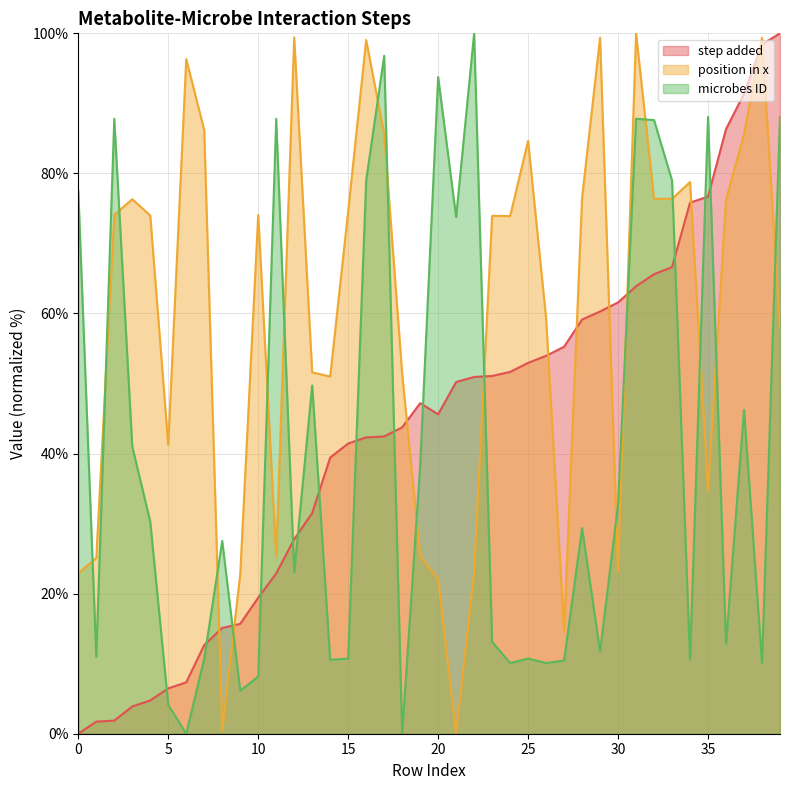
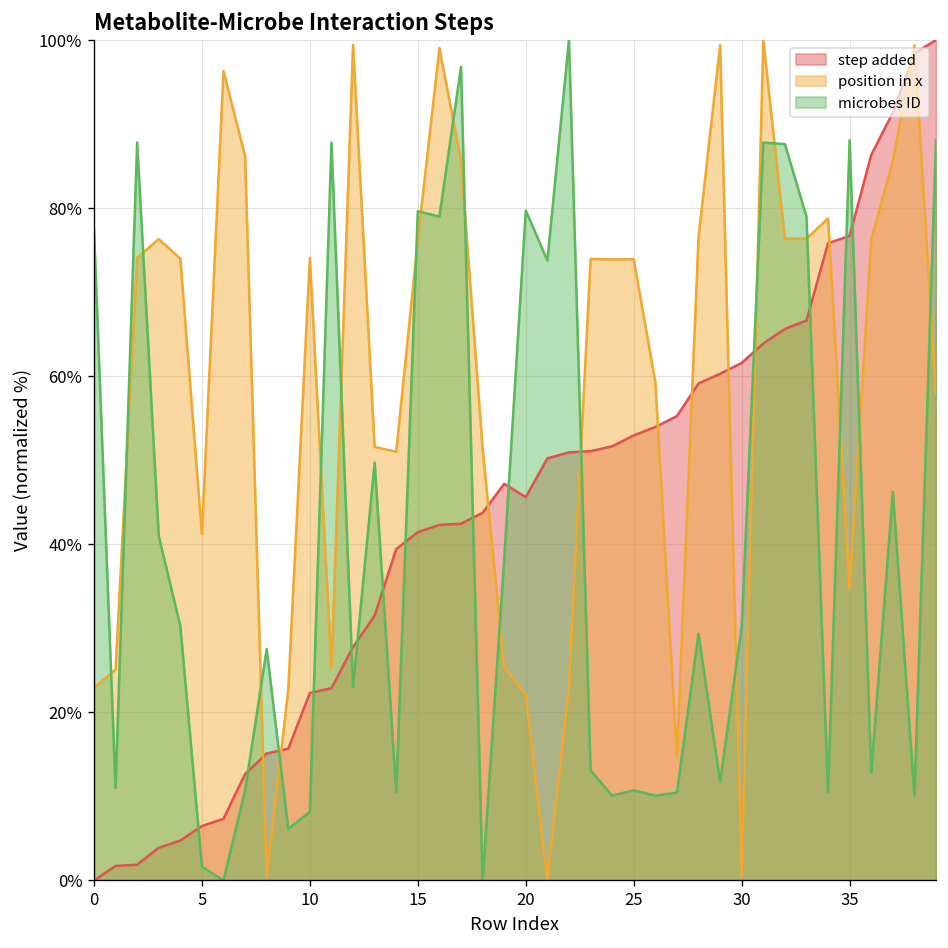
  {
    "step added": {
      "0": "0%",
      "5": "6%",
-     "10": "19%",
+     "10": "22%",
      "15": "41%",
      "20": "46%",
      "25": "53%",
      "30": "62%",
      "35": "77%"
    },
    "position in x": {
      "0": "23%",
      "5": "41%",
      "10": "74%",
-     "15": "75%",
+     "15": "76%",
      "20": "22%",
-     "25": "85%",
-     "30": "23%",
+     "25": "74%",
+     "30": "0%",
      "35": "35%"
    },
    "microbes ID": {
      "0": "78%",
-     "5": "4%",
+     "5": "2%",
      "10": "8%",
-     "15": "11%",
-     "20": "94%",
+     "15": "80%",
+     "20": "80%",
      "25": "11%",
-     "30": "33%",
+     "30": "30%",
      "35": "88%"
    }
  }
